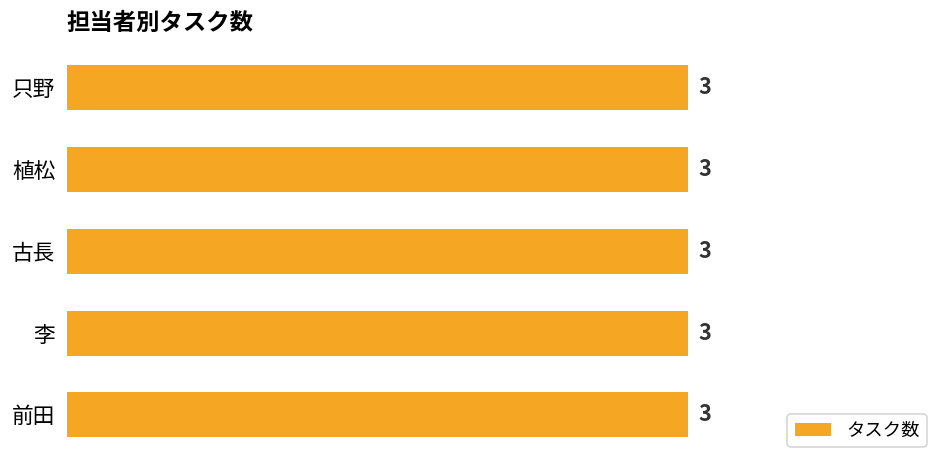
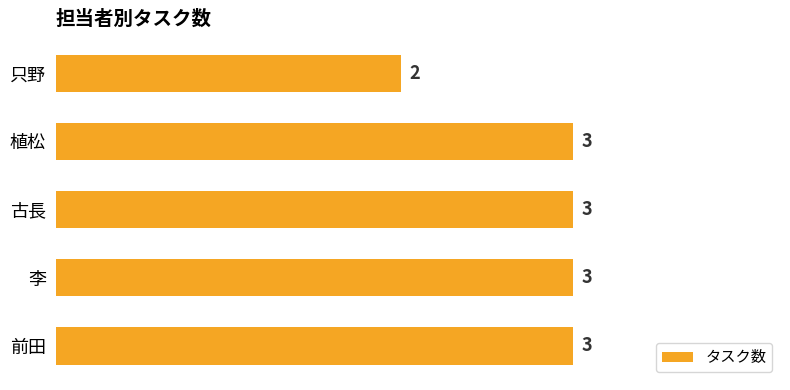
  {
-   "只野": 3,
+   "只野": 2,
    "植松": 3,
    "古長": 3,
    "李": 3,
    "前田": 3
  }
